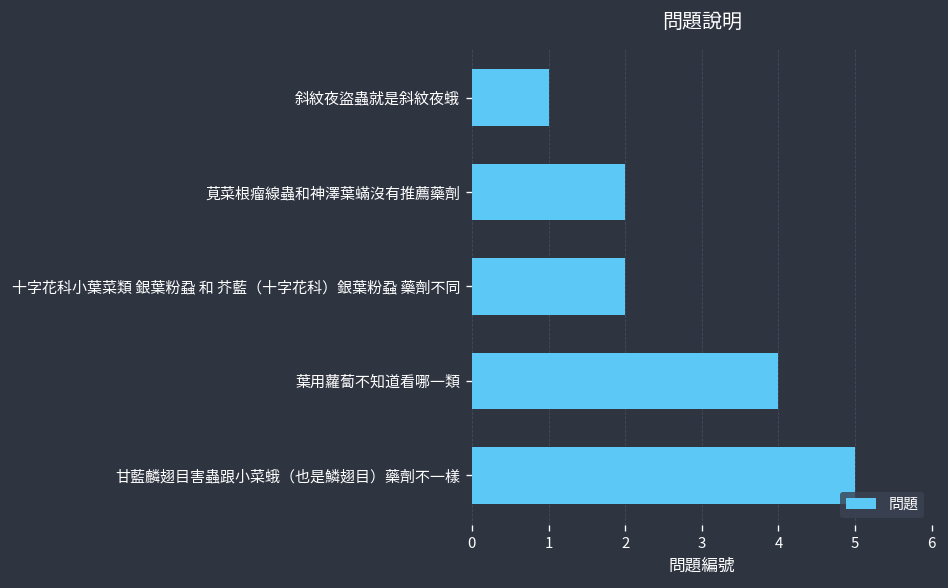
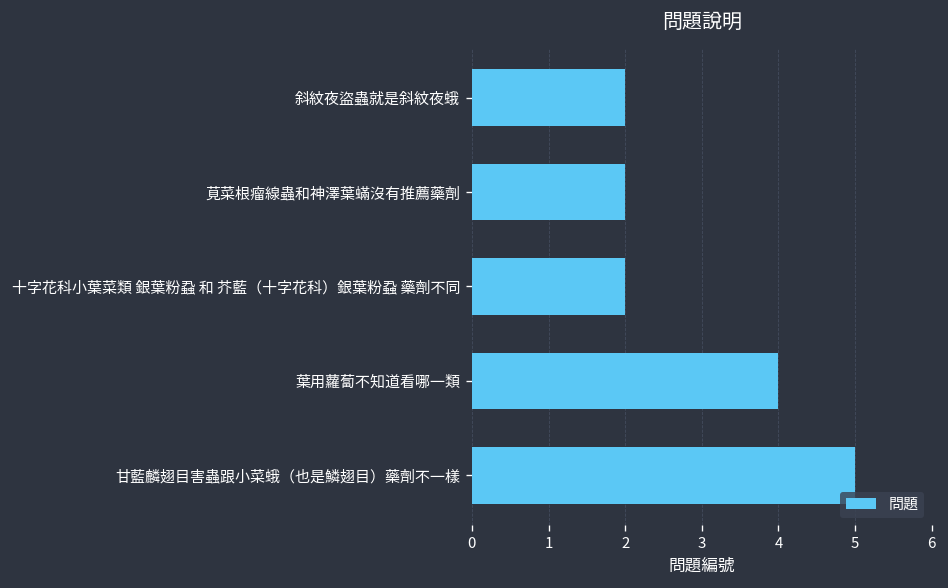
  {
-   "斜紋夜盜蟲就是斜紋夜蛾": 1,
+   "斜紋夜盜蟲就是斜紋夜蛾": 2,
    "莧菜根瘤線蟲和神澤葉蟎沒有推薦藥劑": 2,
    "十字花科小葉菜類 銀葉粉蝨 和 芥藍（十字花科）銀葉粉蝨 藥劑不同": 2,
    "葉用蘿蔔不知道看哪一類": 4,
    "甘藍麟翅目害蟲跟小菜蛾（也是鱗翅目）藥劑不一樣": 5
  }
